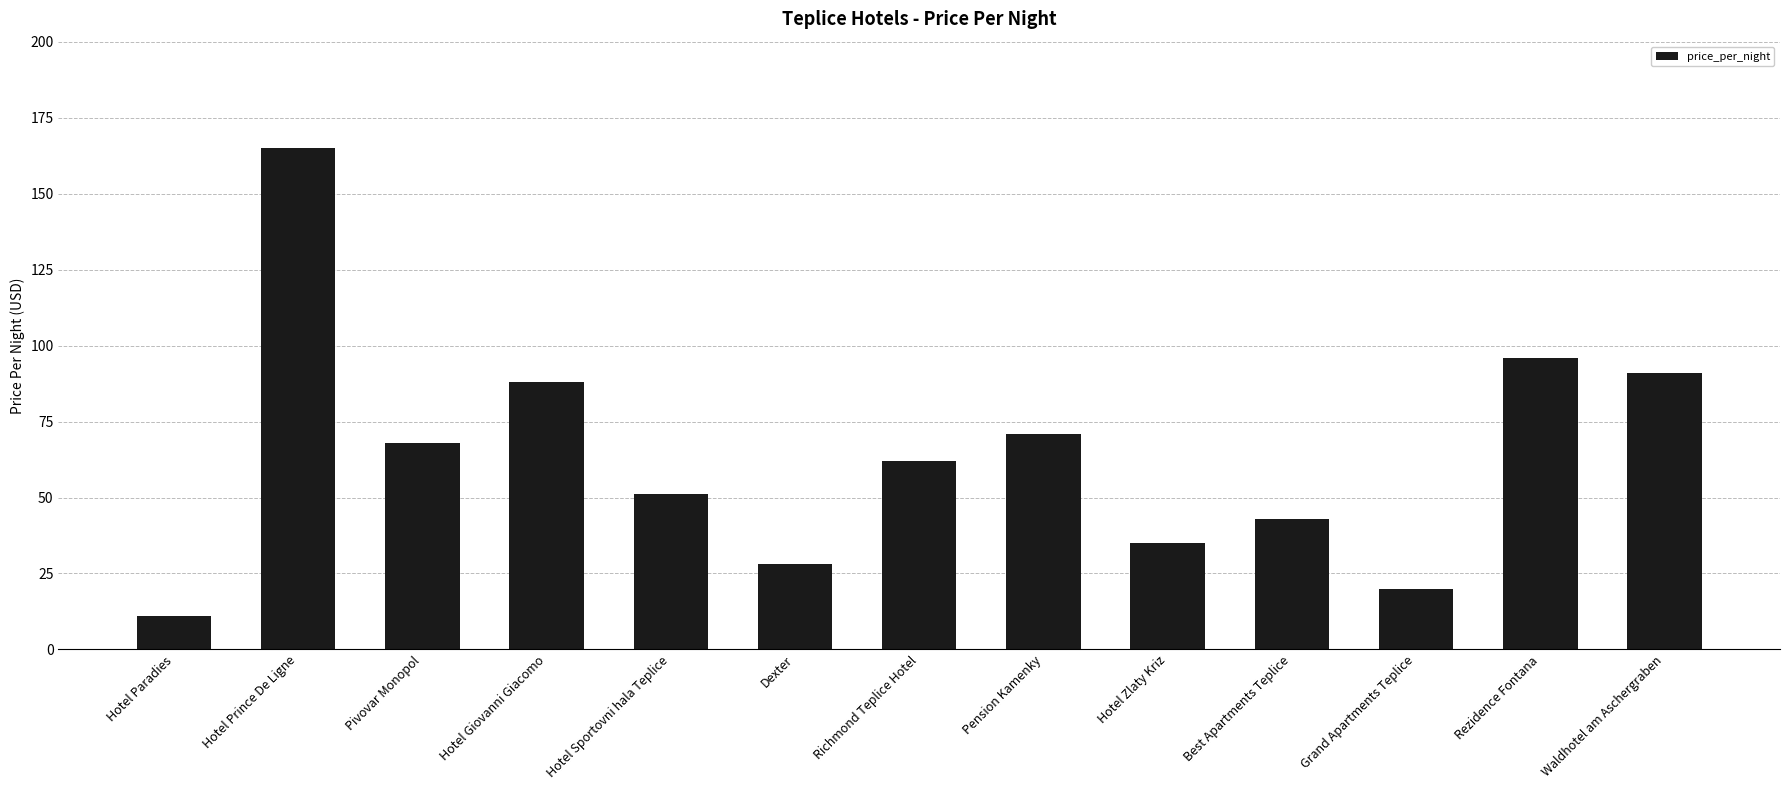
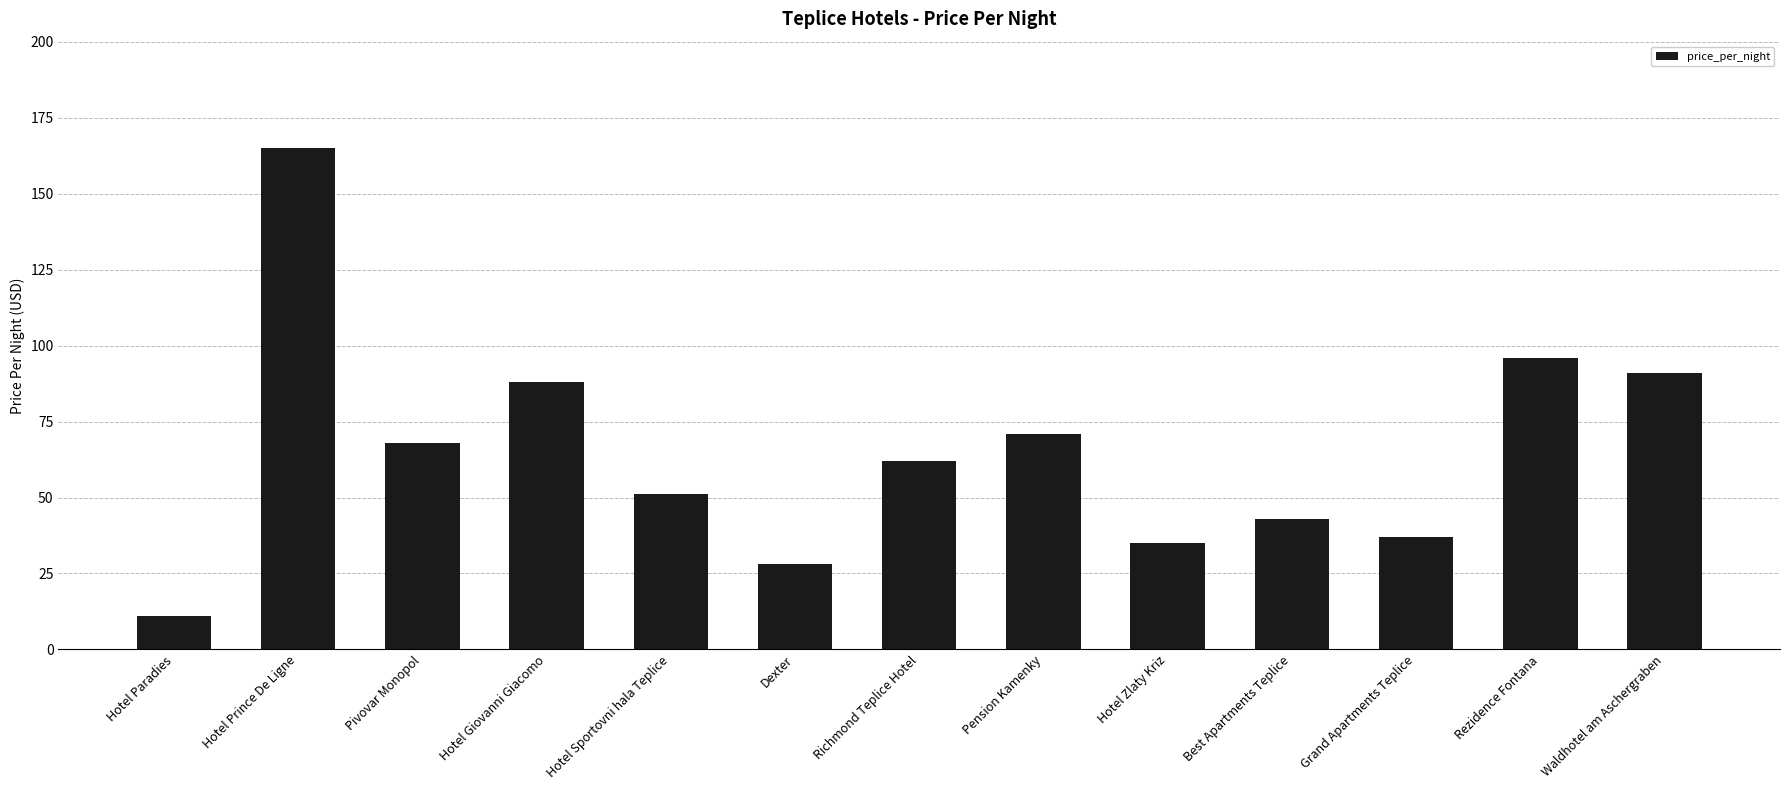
  {
    "Hotel Paradies": 11,
    "Hotel Prince De Ligne": 165,
    "Pivovar Monopol": 68,
    "Hotel Giovanni Giacomo": 88,
    "Hotel Sportovni hala Teplice": 51,
    "Dexter": 28,
    "Richmond Teplice Hotel": 62,
    "Pension Kamenky": 71,
    "Hotel Zlaty Kriz": 35,
    "Best Apartments Teplice": 43,
-   "Grand Apartments Teplice": 20,
+   "Grand Apartments Teplice": 37,
    "Rezidence Fontana": 96,
    "Waldhotel am Aschergraben": 91
  }
